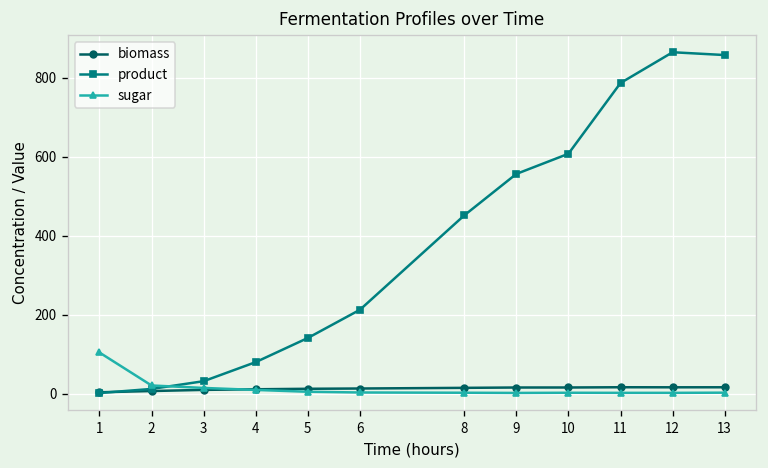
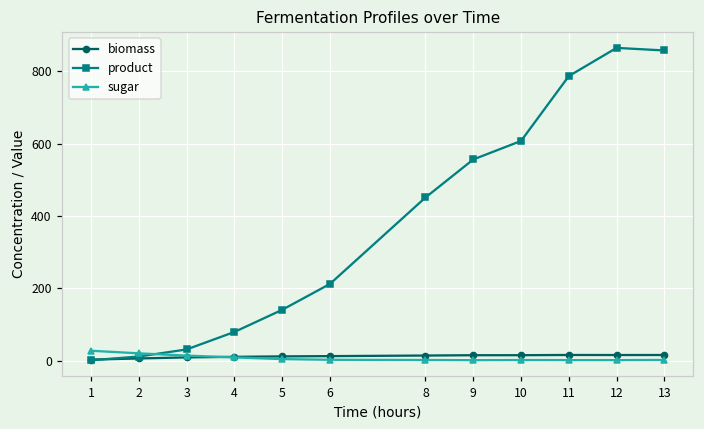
  {
    "sugar": {
-     "1": 100,
+     "1": 30,
      "2": 20,
      "6": 0,
      "8": 0,
      "9": 0,
      "10": 0,
      "11": 0,
      "12": 0,
      "13": 0
    }
  }
